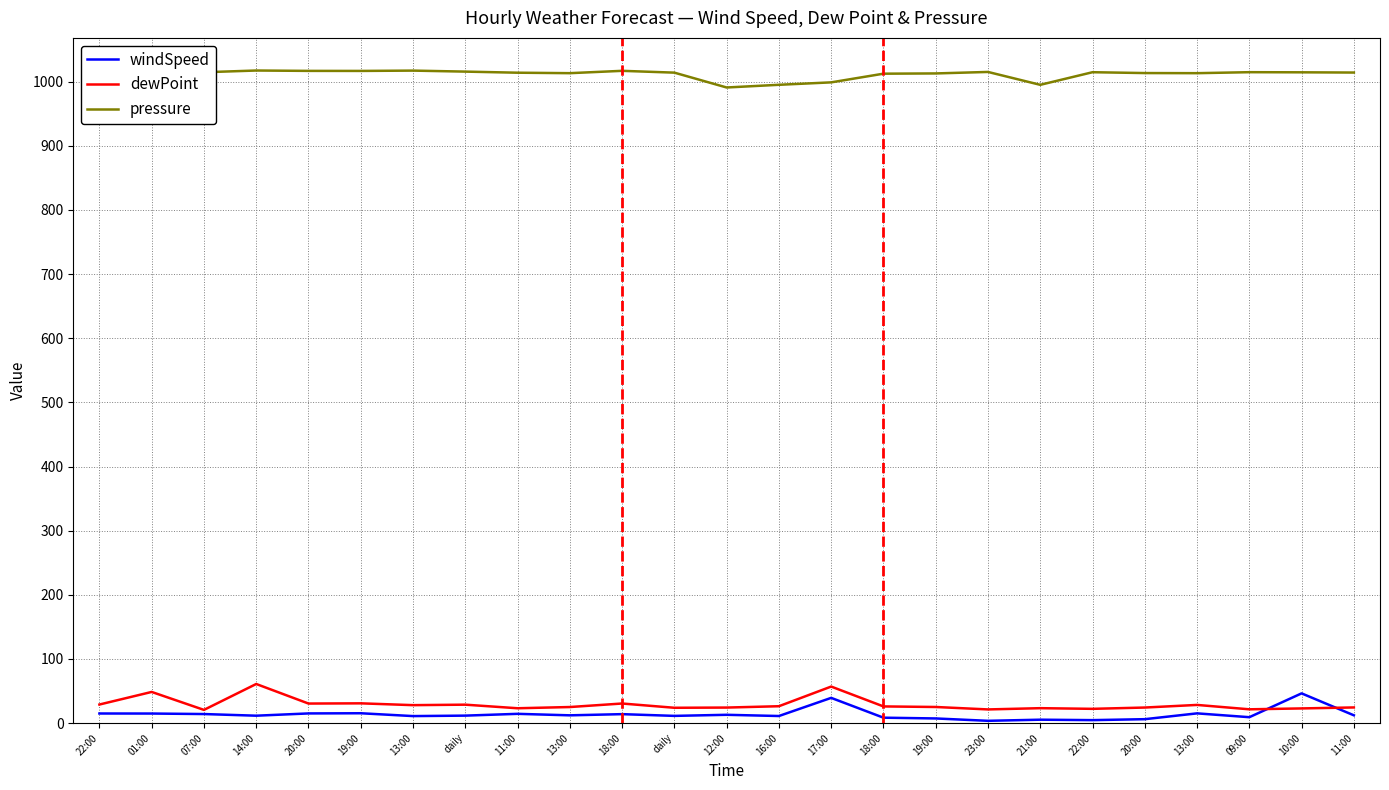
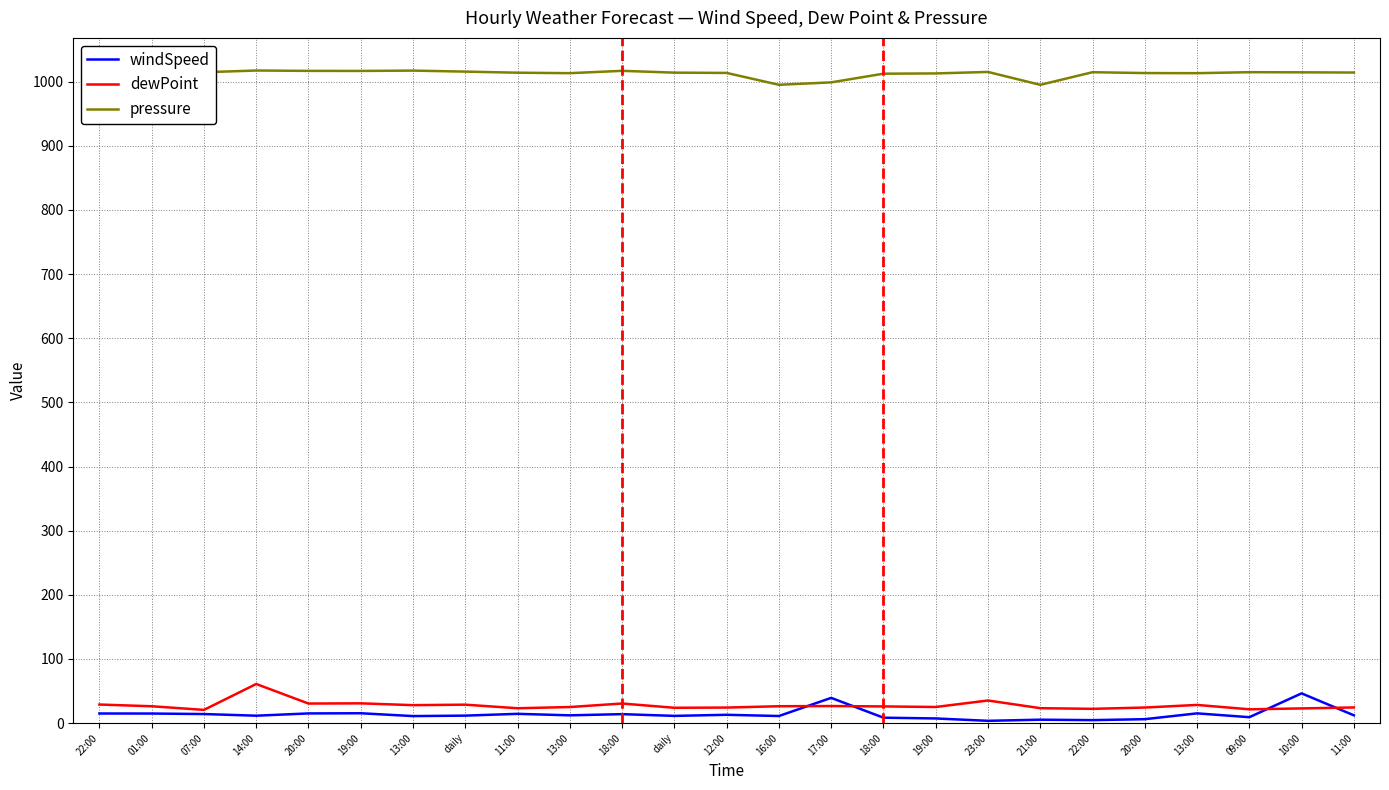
  {
    "windSpeed": {
      "01:00": 10,
      "07:00": 10,
      "14:00": 10,
      "12:00": 10,
      "16:00": 10,
      "17:00": 40,
      "23:00": 0,
      "21:00": 10,
      "09:00": 10,
      "10:00": 50
    },
    "dewPoint": {
-     "01:00": 50,
+     "01:00": 30,
      "07:00": 20,
      "14:00": 60,
      "12:00": 20,
      "16:00": 30,
-     "17:00": 60,
-     "23:00": 20,
+     "17:00": 30,
+     "23:00": 40,
      "21:00": 20,
      "09:00": 20,
      "10:00": 20
    },
    "pressure": {
      "14:00": 1020,
-     "12:00": 990,
+     "12:00": 1010,
      "16:00": 1000,
      "17:00": 1000,
      "23:00": 1020,
      "21:00": 990,
      "09:00": 1010,
      "10:00": 1010
    }
  }
